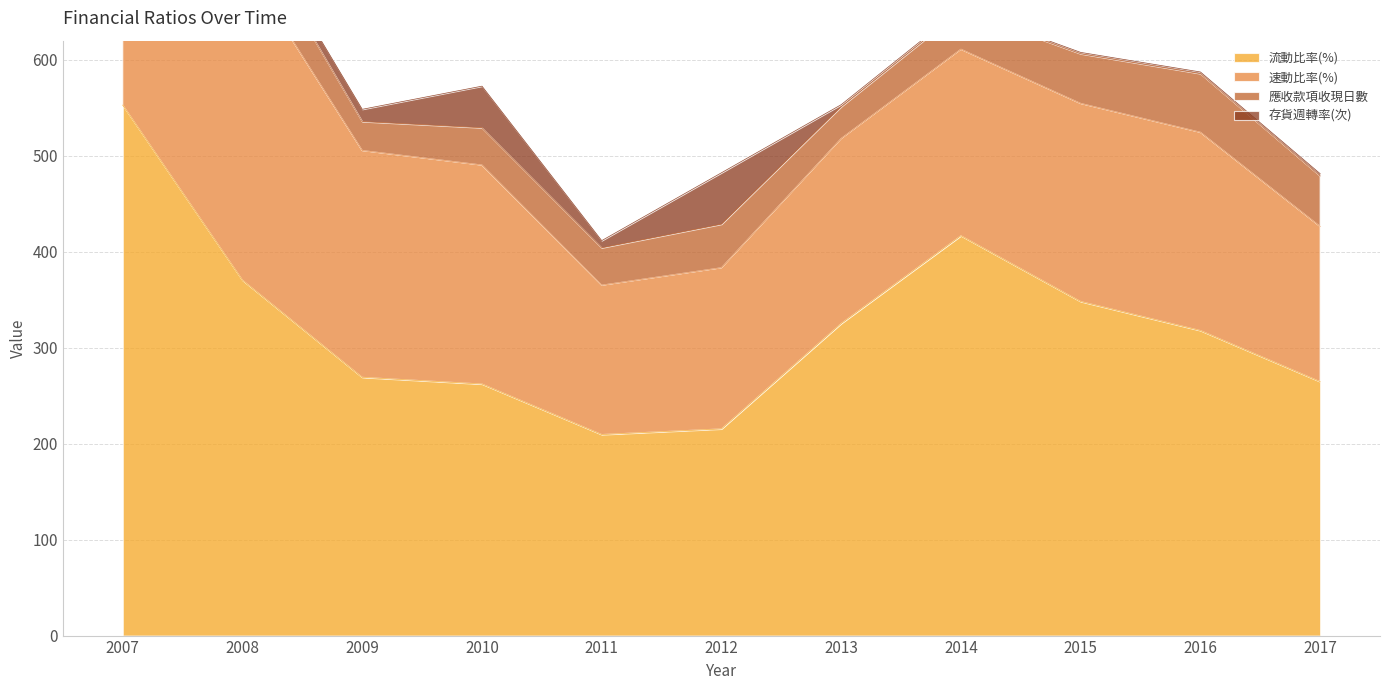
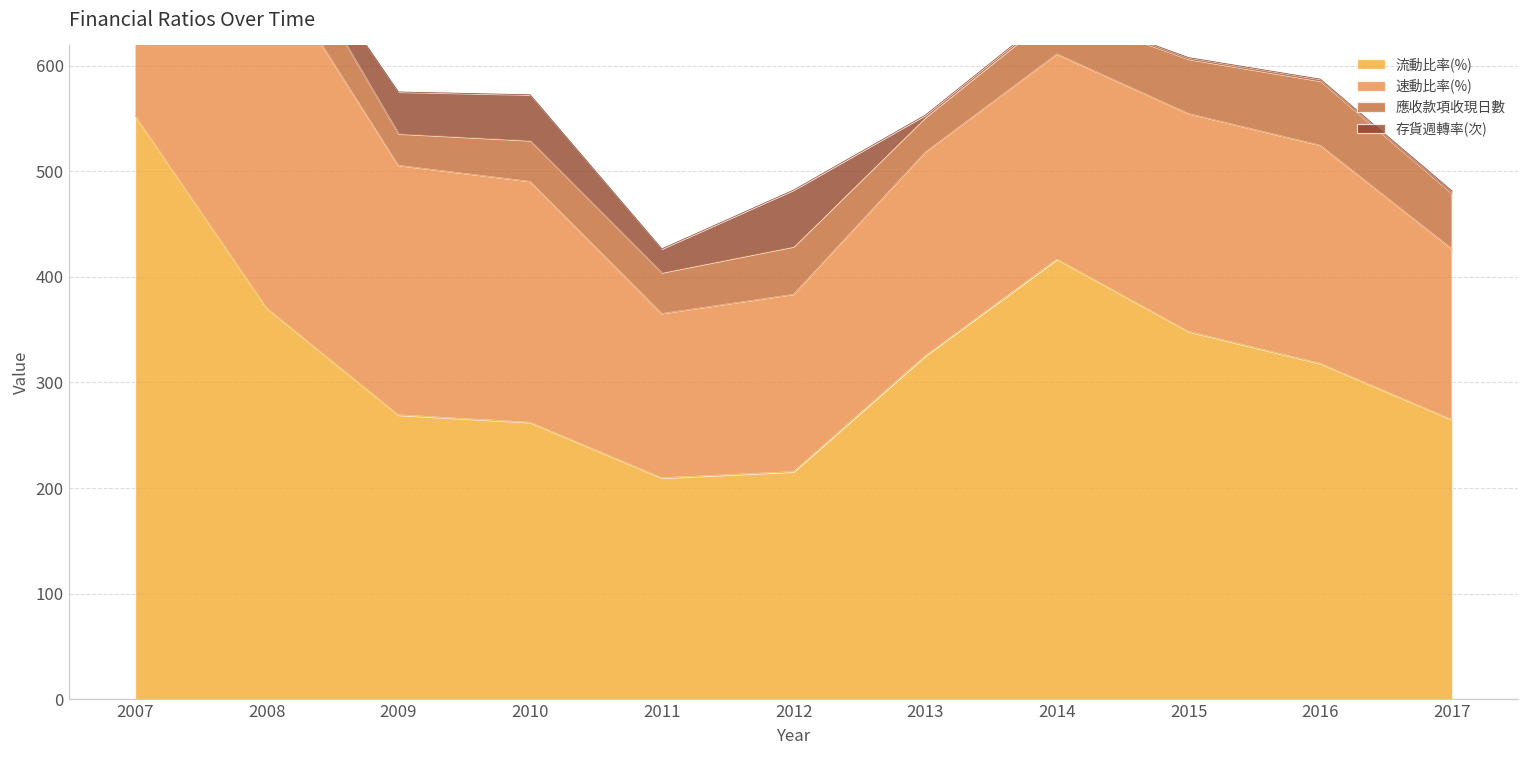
  {
    "存貨週轉率(次)": {
-     "2009": 10,
+     "2009": 40,
      "2010": 40,
-     "2011": 10,
+     "2011": 20,
      "2012": 50
    }
  }
